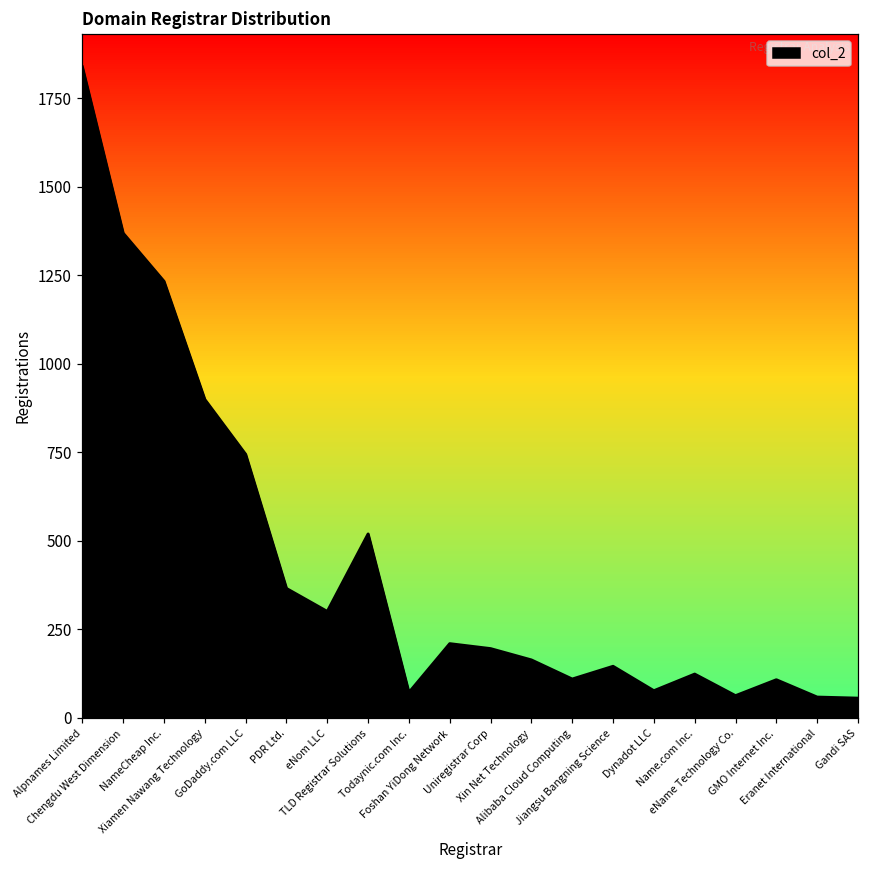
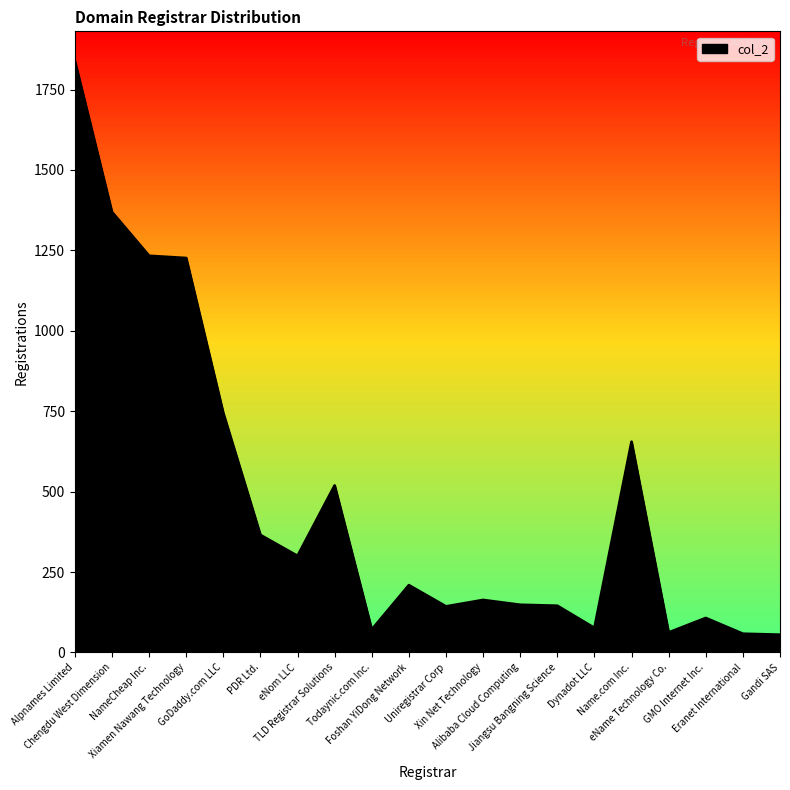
  {
    "Alpnames Limited": 1840,
    "Chengdu West Dimension": 1370,
    "NameCheap Inc.": 1230,
-   "Xiamen Nawang Technology": 900,
+   "Xiamen Nawang Technology": 1230,
    "GoDaddy.com LLC": 740,
    "PDR Ltd.": 370,
    "eNom LLC": 300,
    "TLD Registrar Solutions": 520,
    "Todaynic.com Inc.": 70,
    "Foshan YiDong Network": 210,
-   "Uniregistrar Corp": 200,
+   "Uniregistrar Corp": 140,
    "Xin Net Technology": 160,
-   "Alibaba Cloud Computing": 110,
+   "Alibaba Cloud Computing": 150,
    "Jiangsu Bangning Science": 150,
    "Dynadot LLC": 80,
-   "Name.com Inc.": 120,
+   "Name.com Inc.": 660,
    "eName Technology Co.": 60,
    "GMO Internet Inc.": 110,
    "Eranet International": 60,
    "Gandi SAS": 60
  }
